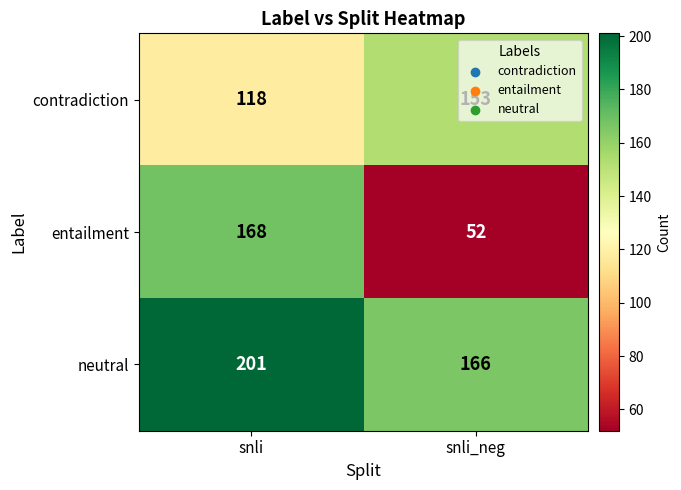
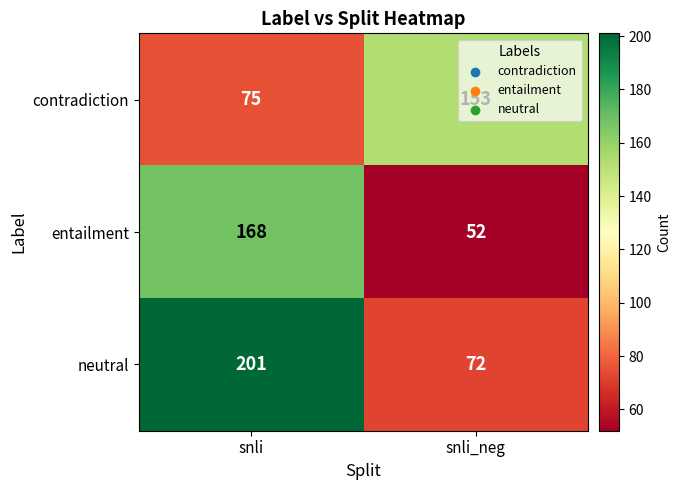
  {
    "contradiction": {
-     "snli": 118
+     "snli": 75
    },
    "entailment": {
      "snli": 168,
      "snli_neg": 52
    },
    "neutral": {
      "snli": 201,
-     "snli_neg": 166
+     "snli_neg": 72
    }
  }
